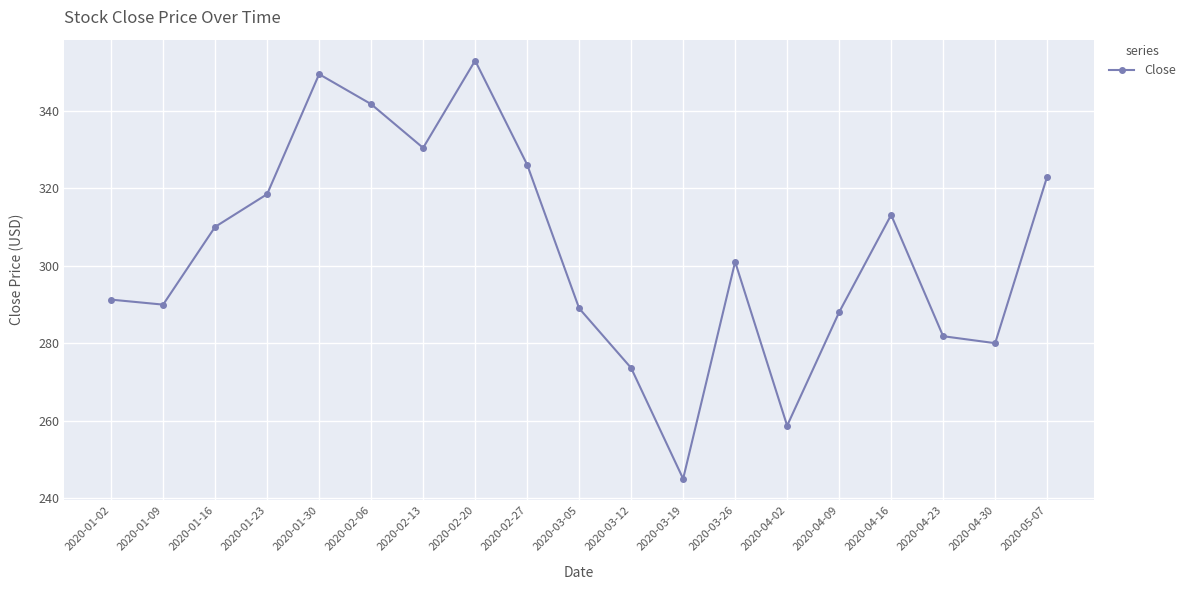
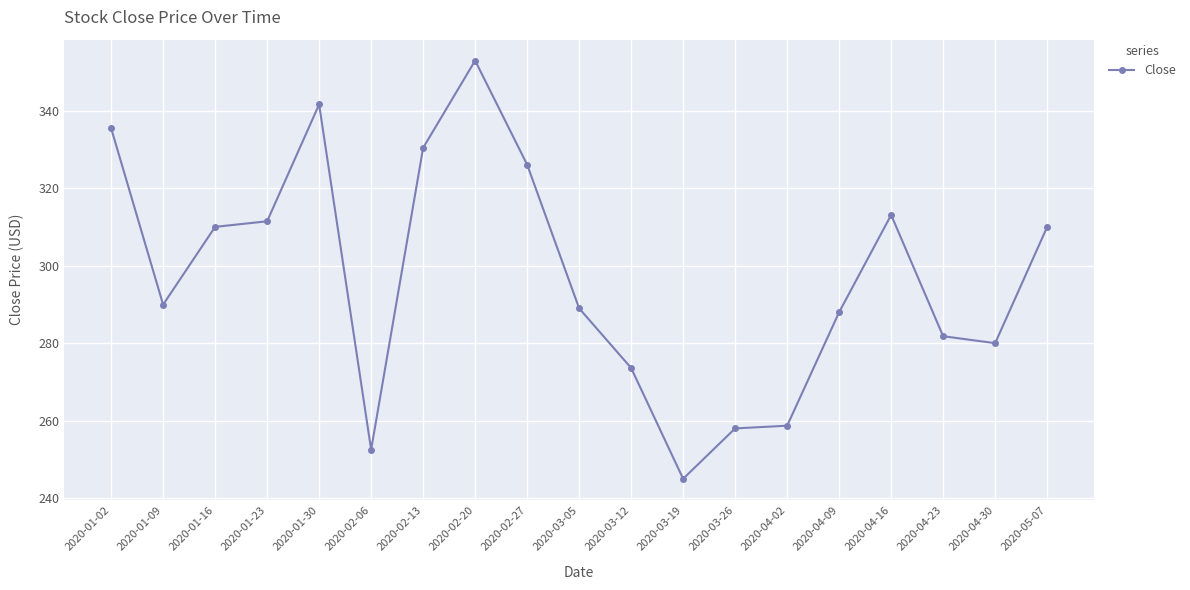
  {
-   "2020-01-02": 291,
+   "2020-01-02": 335,
    "2020-01-09": 290,
    "2020-01-16": 310,
-   "2020-01-23": 318,
-   "2020-01-30": 349,
-   "2020-02-06": 342,
+   "2020-01-23": 311,
+   "2020-01-30": 342,
+   "2020-02-06": 253,
    "2020-02-13": 330,
    "2020-02-20": 353,
    "2020-02-27": 326,
    "2020-03-05": 289,
    "2020-03-12": 274,
    "2020-03-19": 245,
-   "2020-03-26": 301,
+   "2020-03-26": 258,
    "2020-04-02": 259,
    "2020-04-09": 288,
    "2020-04-16": 313,
    "2020-04-23": 282,
    "2020-04-30": 280,
-   "2020-05-07": 323
+   "2020-05-07": 310
  }
